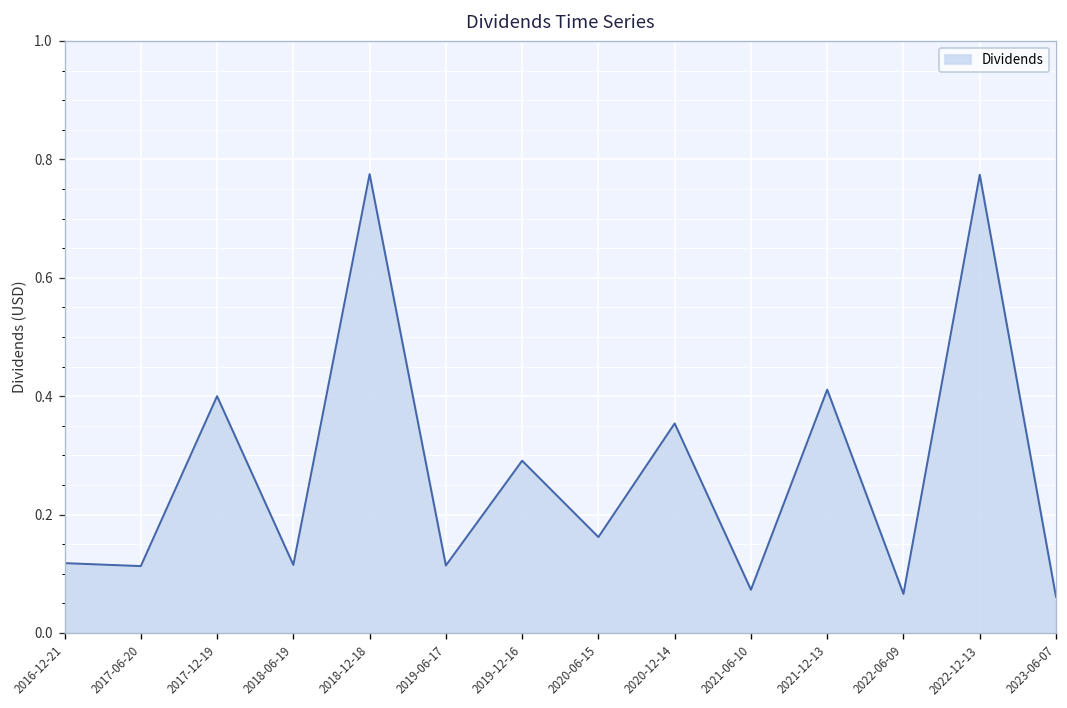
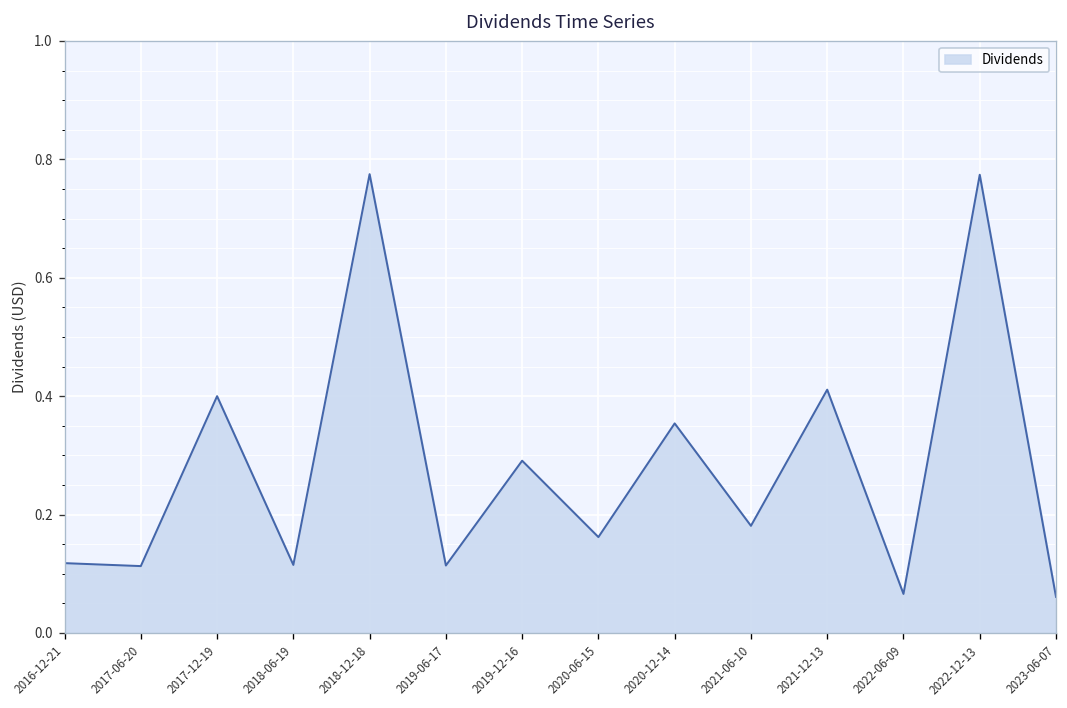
  {
    "2016-12-21": 0.12,
    "2017-06-20": 0.11,
    "2017-12-19": 0.40,
    "2018-06-19": 0.12,
    "2018-12-18": 0.78,
    "2019-06-17": 0.11,
    "2019-12-16": 0.29,
    "2020-06-15": 0.16,
    "2020-12-14": 0.35,
-   "2021-06-10": 0.07,
+   "2021-06-10": 0.18,
    "2021-12-13": 0.41,
    "2022-06-09": 0.07,
    "2022-12-13": 0.77,
    "2023-06-07": 0.06
  }
